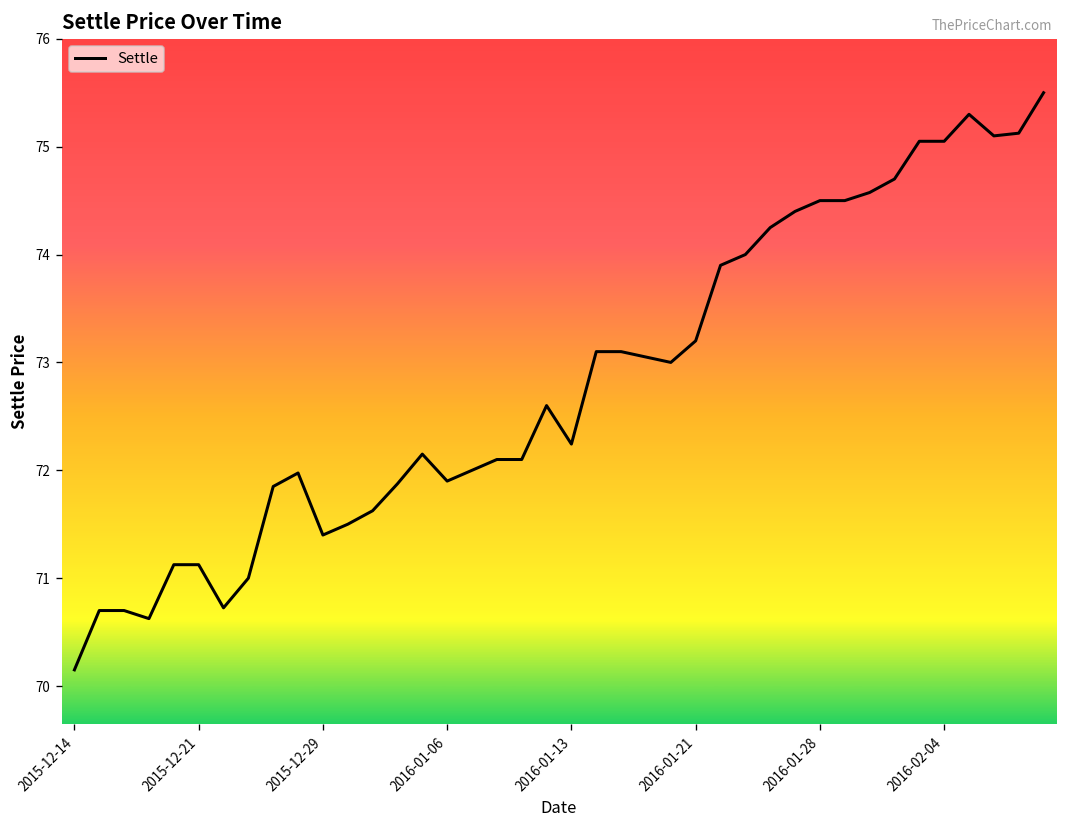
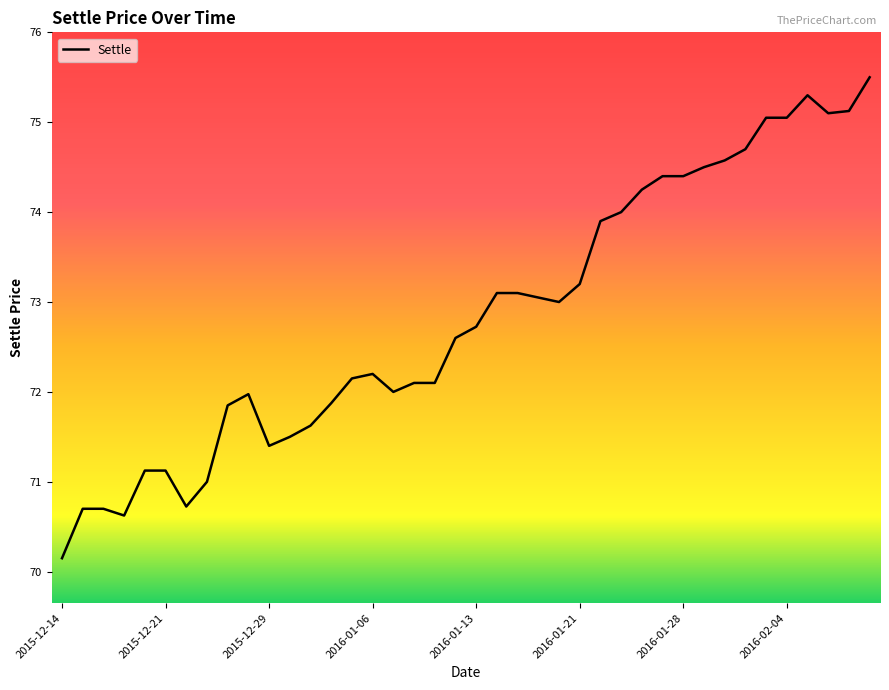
  {
    "2015-12-14": 70.2,
    "2015-12-21": 71.1,
    "2015-12-29": 71.4,
-   "2016-01-06": 71.9,
-   "2016-01-13": 72.2,
+   "2016-01-06": 72.2,
+   "2016-01-13": 72.7,
    "2016-01-21": 73.2,
-   "2016-01-28": 74.5,
+   "2016-01-28": 74.4,
    "2016-02-04": 75.1
  }
